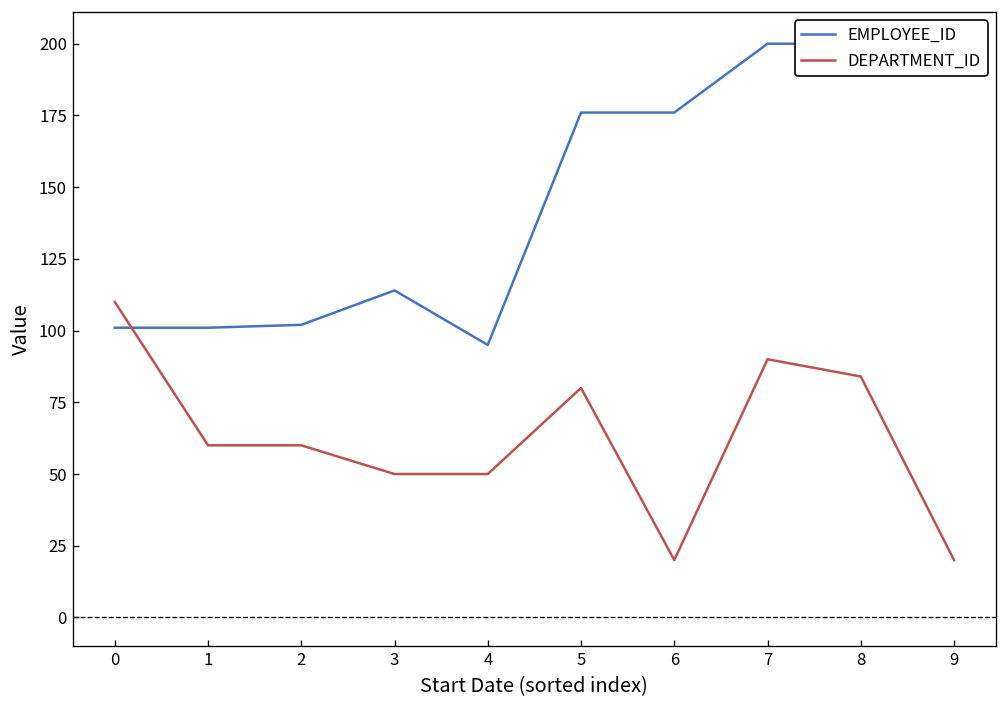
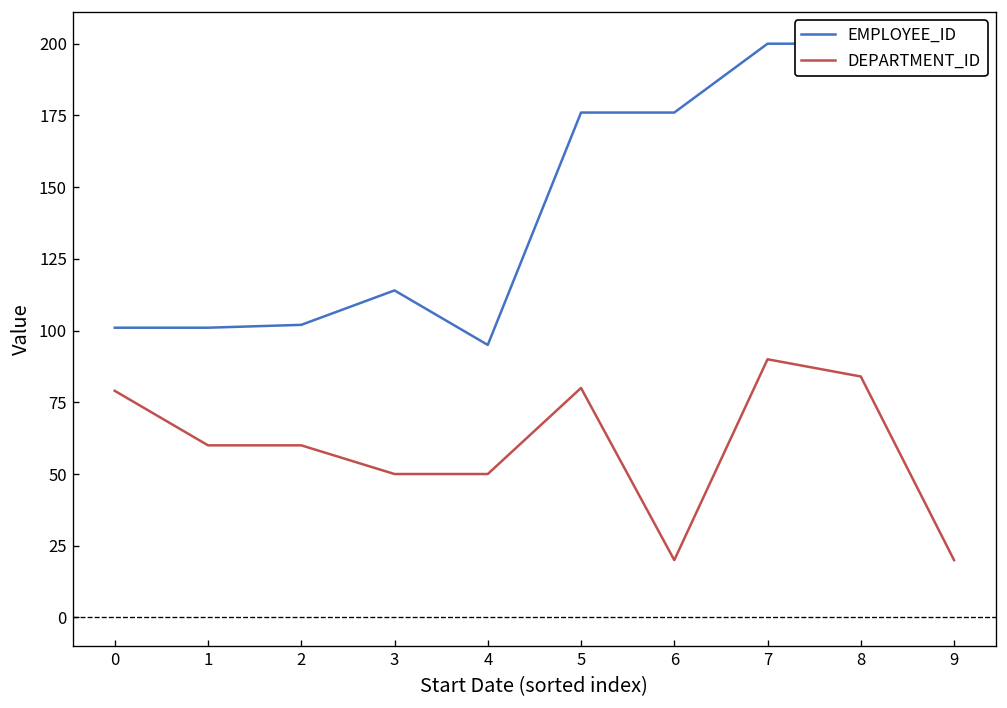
  {
    "EMPLOYEE_ID": {
      "0": 101,
      "1": 101,
      "2": 102,
      "3": 114,
      "4": 95,
      "5": 176,
      "6": 176,
      "7": 200
    },
    "DEPARTMENT_ID": {
-     "0": 110,
+     "0": 79,
      "1": 60,
      "2": 60,
      "3": 50,
      "4": 50,
      "5": 80,
      "6": 20,
      "7": 90,
      "8": 84,
      "9": 20
    }
  }
